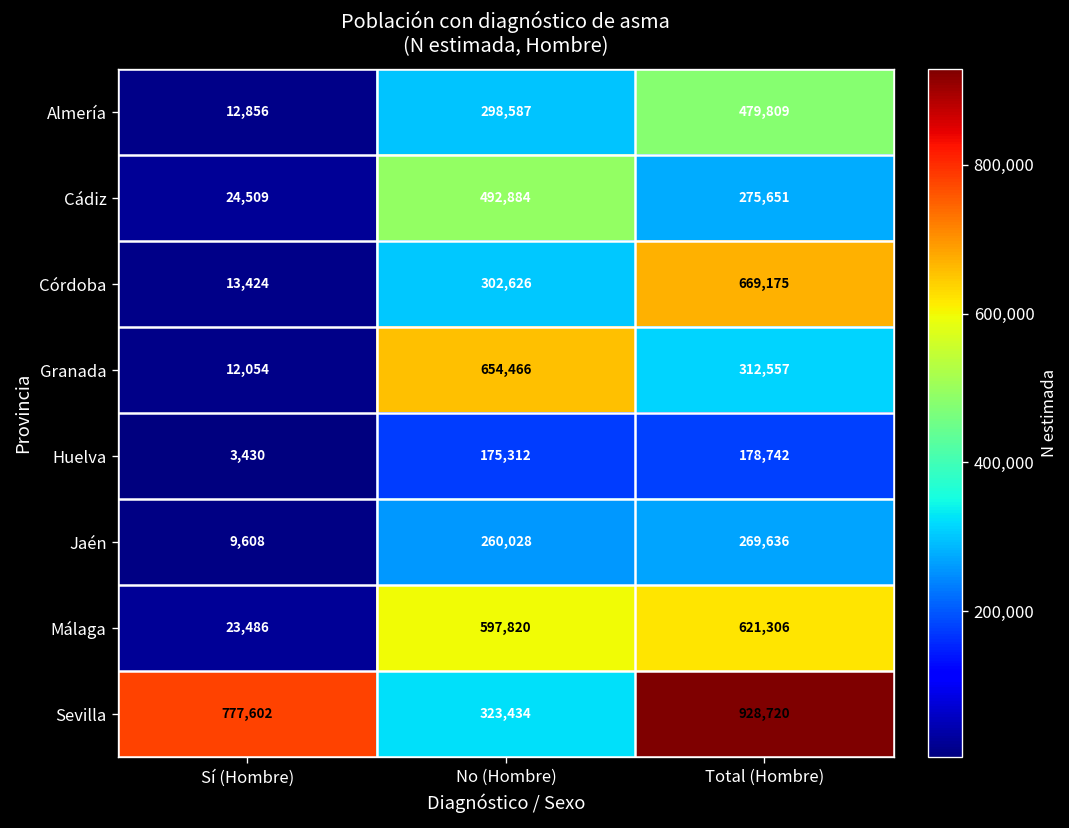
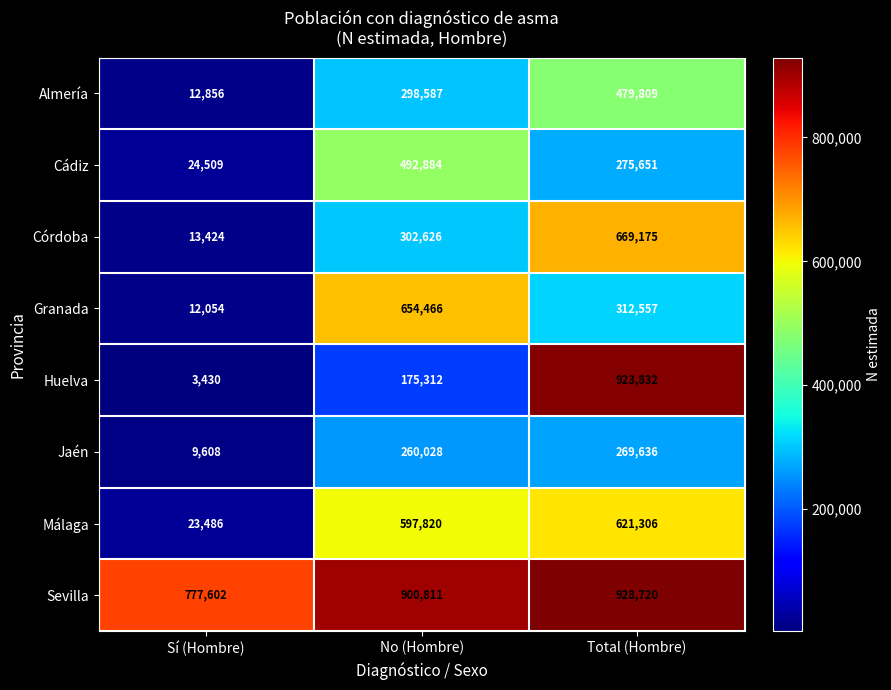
  {
    "Almería": {
      "Sí (Hombre)": "12,856",
      "No (Hombre)": "298,587",
      "Total (Hombre)": "479,809"
    },
    "Cádiz": {
      "Sí (Hombre)": "24,509",
      "No (Hombre)": "492,884",
      "Total (Hombre)": "275,651"
    },
    "Córdoba": {
      "Sí (Hombre)": "13,424",
      "No (Hombre)": "302,626",
      "Total (Hombre)": "669,175"
    },
    "Granada": {
      "Sí (Hombre)": "12,054",
      "No (Hombre)": "654,466",
      "Total (Hombre)": "312,557"
    },
    "Huelva": {
      "Sí (Hombre)": "3,430",
      "No (Hombre)": "175,312",
-     "Total (Hombre)": "178,742"
+     "Total (Hombre)": "923,832"
    },
    "Jaén": {
      "Sí (Hombre)": "9,608",
      "No (Hombre)": "260,028",
      "Total (Hombre)": "269,636"
    },
    "Málaga": {
      "Sí (Hombre)": "23,486",
      "No (Hombre)": "597,820",
      "Total (Hombre)": "621,306"
    },
    "Sevilla": {
      "Sí (Hombre)": "777,602",
-     "No (Hombre)": "323,434",
+     "No (Hombre)": "900,811",
      "Total (Hombre)": "928,720"
    }
  }
